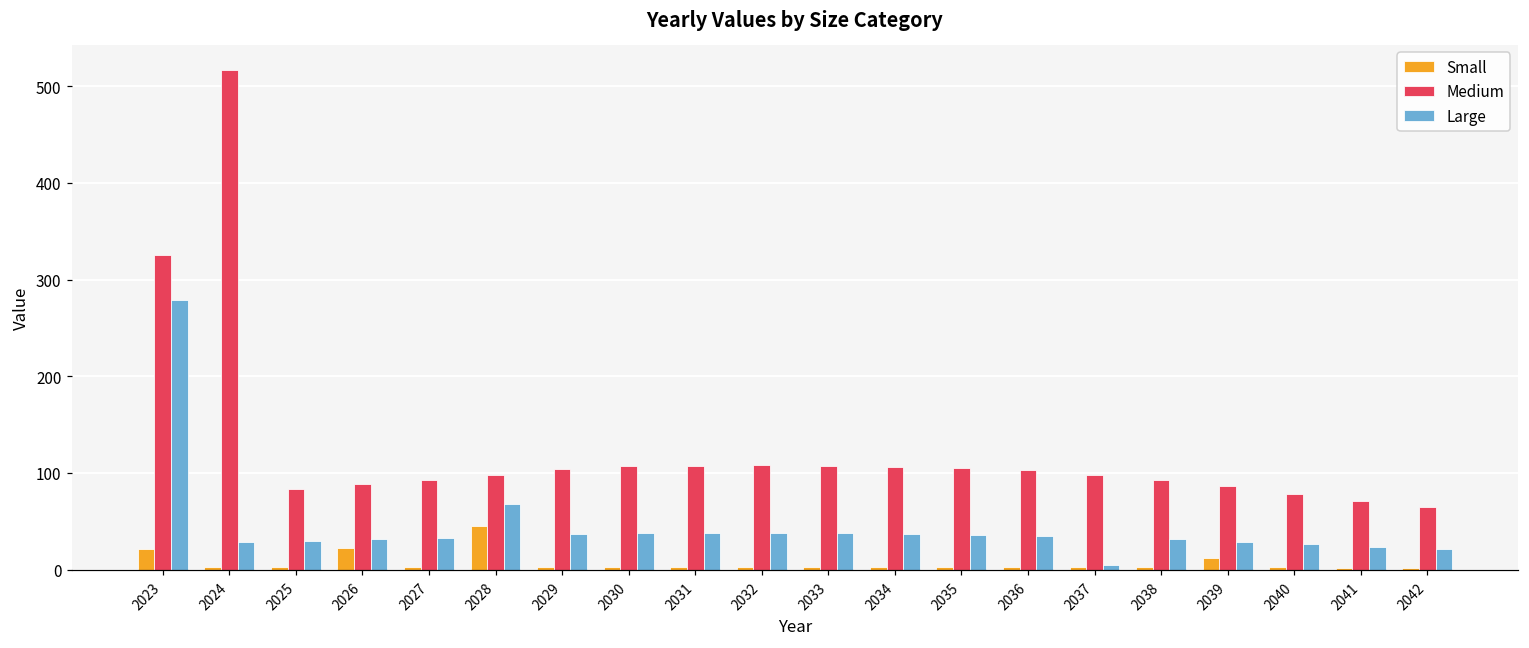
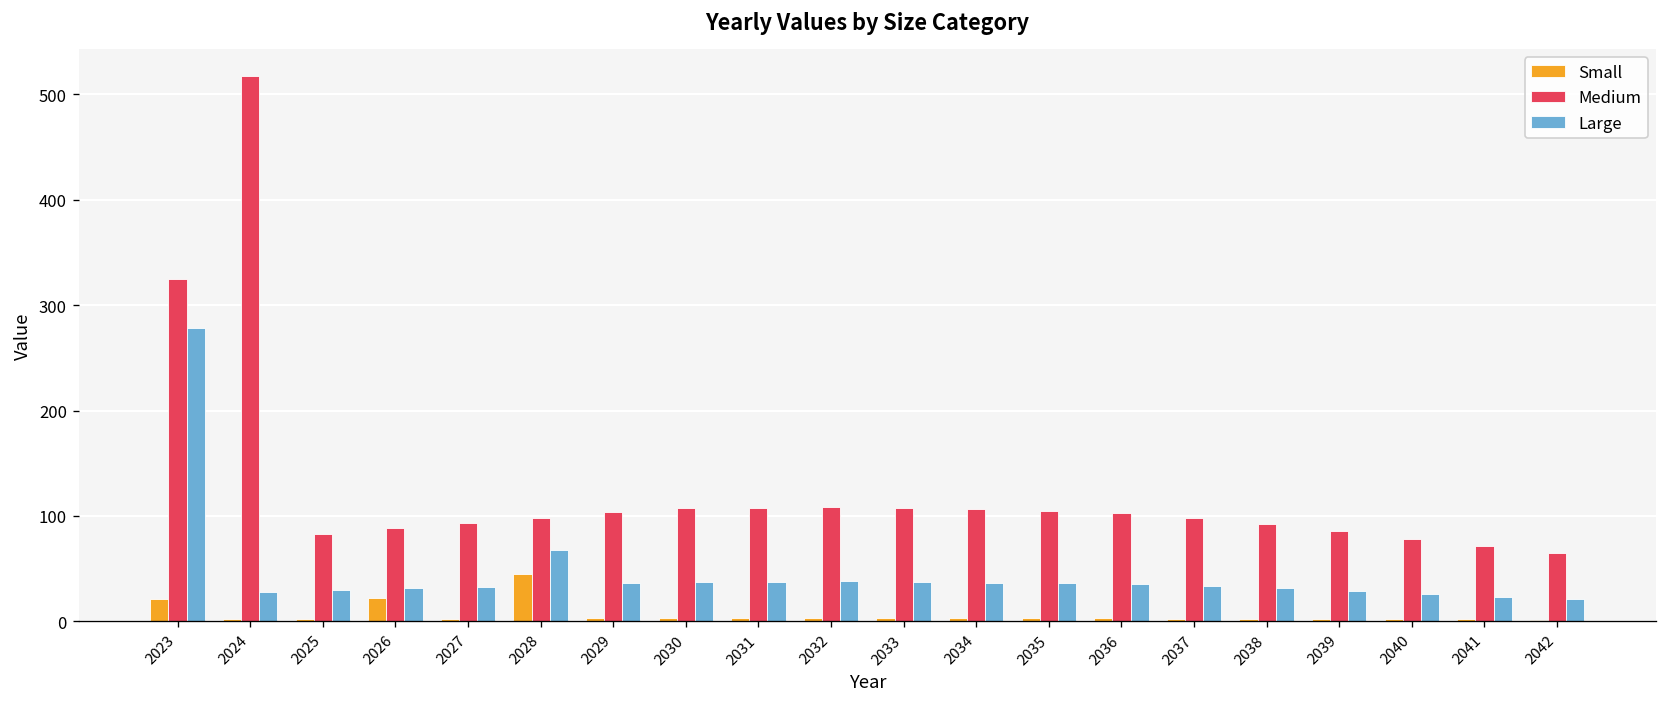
  {
    "Small": {
      "2023": 20,
      "2026": 20,
      "2028": 40,
      "2029": 0,
      "2030": 0,
      "2031": 0,
      "2032": 0,
      "2033": 0,
      "2034": 0,
      "2035": 0,
      "2036": 0,
-     "2039": 10
+     "2039": 0
    },
    "Medium": {
      "2023": 330,
      "2024": 520,
      "2025": 80,
      "2026": 90,
      "2027": 90,
      "2028": 100,
      "2029": 100,
      "2030": 110,
      "2031": 110,
      "2032": 110,
      "2033": 110,
      "2034": 110,
      "2035": 100,
      "2036": 100,
      "2037": 100,
      "2038": 90,
      "2039": 90,
      "2040": 80,
      "2041": 70,
      "2042": 60
    },
    "Large": {
      "2023": 280,
      "2024": 30,
      "2025": 30,
      "2026": 30,
      "2027": 30,
      "2028": 70,
      "2029": 40,
      "2030": 40,
      "2031": 40,
      "2032": 40,
      "2033": 40,
      "2034": 40,
      "2035": 40,
      "2036": 40,
-     "2037": 10,
+     "2037": 30,
      "2038": 30,
      "2039": 30,
      "2040": 30,
      "2041": 20,
      "2042": 20
    }
  }
